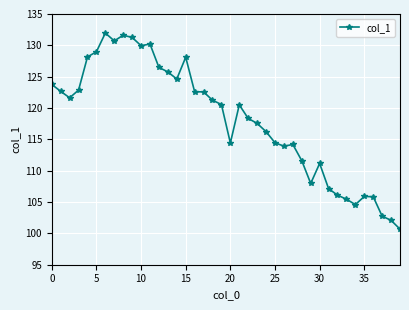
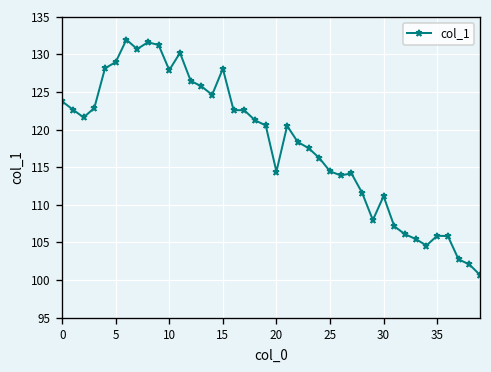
  {
    "0": 124,
    "5": 129,
-   "10": 130,
+   "10": 128,
    "15": 128,
    "20": 114,
    "25": 114,
    "30": 111,
    "35": 106
  }
